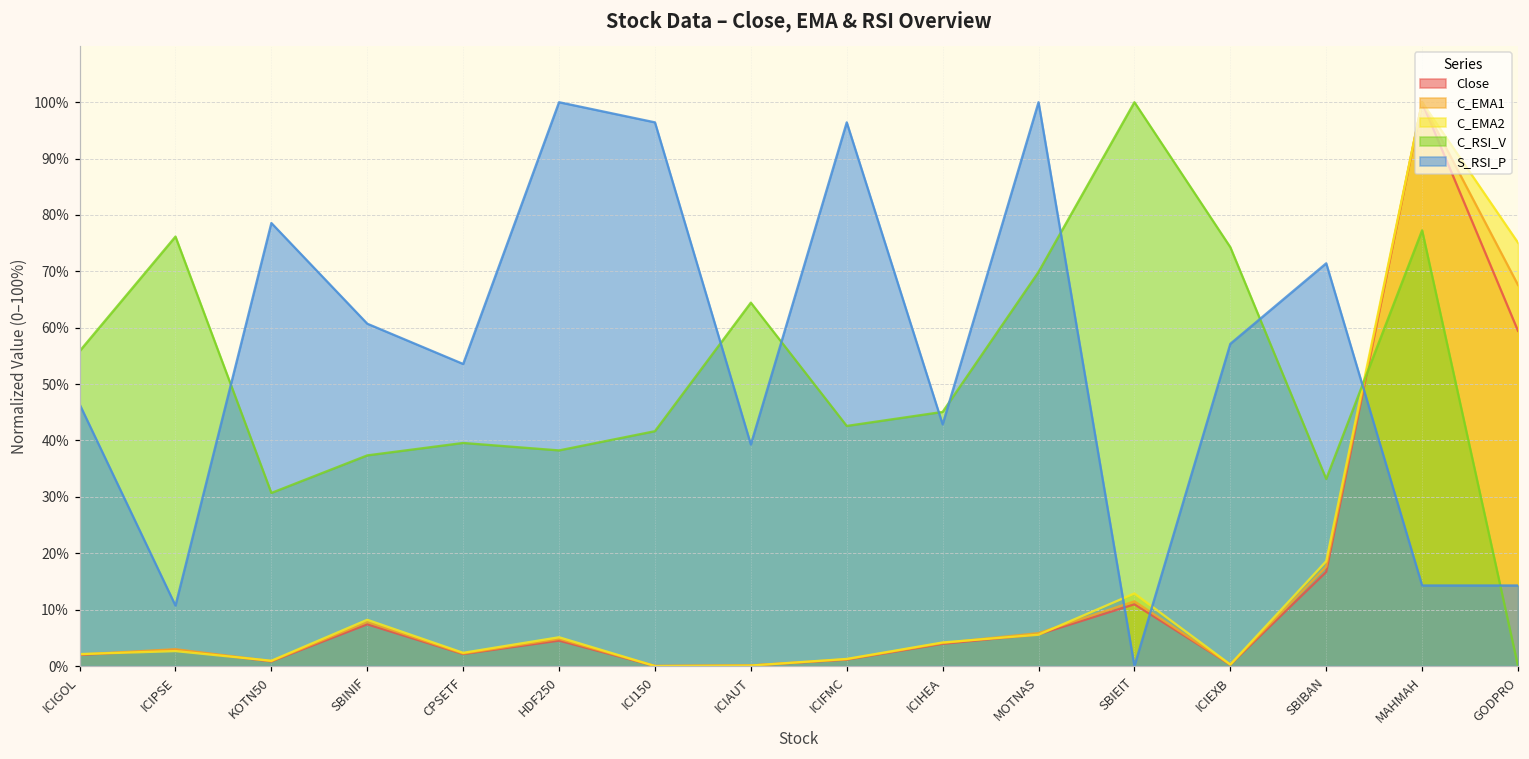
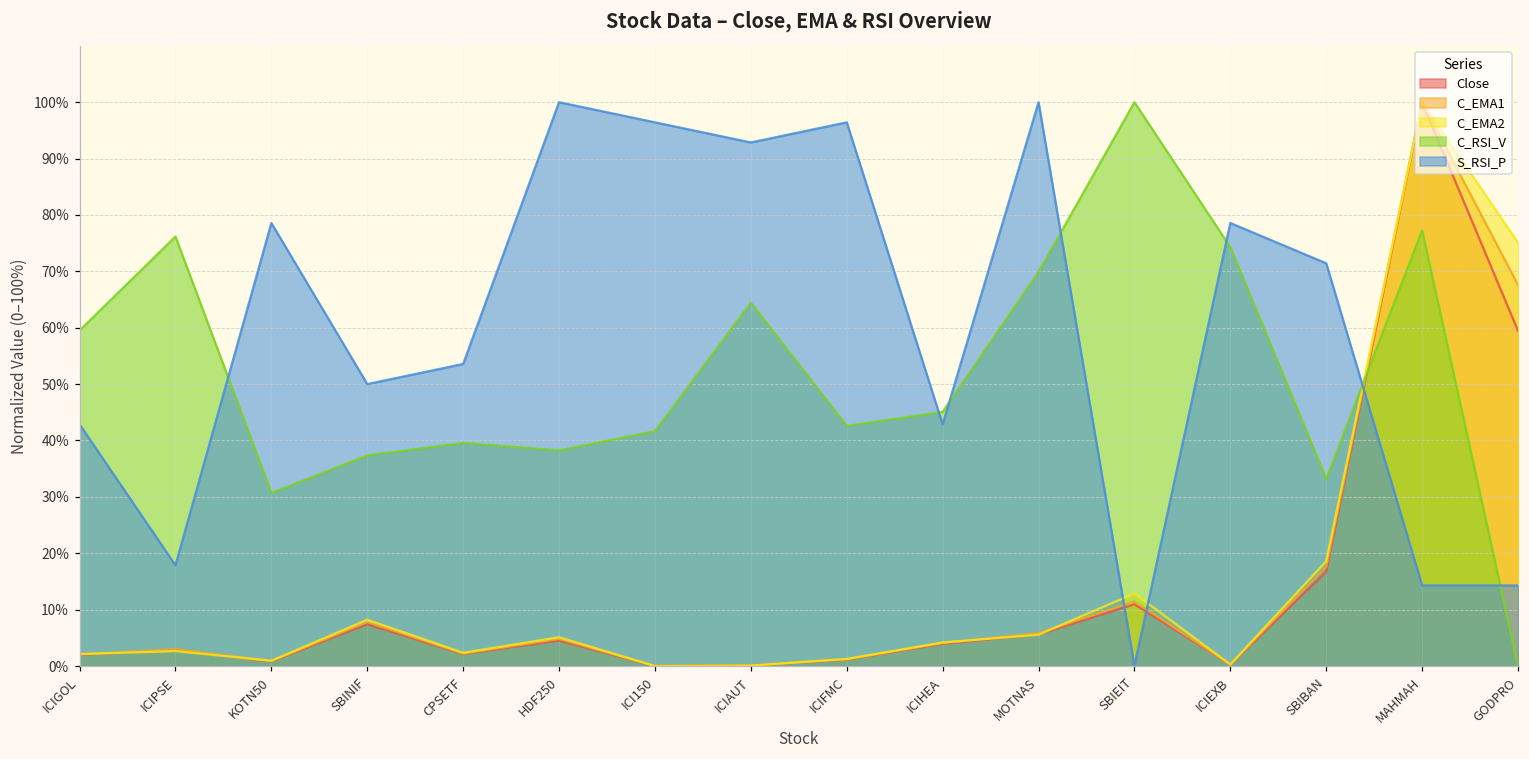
  {
    "Close": {
      "SBIEIT": "11%",
      "SBIBAN": "17%",
      "GODPRO": "59%"
    },
    "C_RSI_V": {
-     "ICIGOL": "56%",
+     "ICIGOL": "60%",
      "ICIPSE": "76%",
      "KOTN50": "31%",
      "SBINIF": "37%",
      "CPSETF": "40%",
      "HDF250": "38%",
      "ICI150": "42%",
      "ICIAUT": "64%",
      "ICIFMC": "43%",
      "ICIHEA": "45%",
      "MOTNAS": "70%",
      "SBIEIT": "100%",
      "ICIEXB": "74%",
      "SBIBAN": "33%",
      "MAHMAH": "77%",
      "GODPRO": "0%"
    },
    "S_RSI_P": {
-     "ICIGOL": "46%",
-     "ICIPSE": "11%",
+     "ICIGOL": "43%",
+     "ICIPSE": "18%",
      "KOTN50": "79%",
-     "SBINIF": "61%",
+     "SBINIF": "50%",
      "CPSETF": "54%",
      "HDF250": "100%",
      "ICI150": "96%",
-     "ICIAUT": "39%",
+     "ICIAUT": "93%",
      "ICIFMC": "96%",
      "ICIHEA": "43%",
      "MOTNAS": "100%",
      "SBIEIT": "0%",
-     "ICIEXB": "57%",
+     "ICIEXB": "79%",
      "SBIBAN": "71%",
      "MAHMAH": "14%",
      "GODPRO": "14%"
    }
  }
